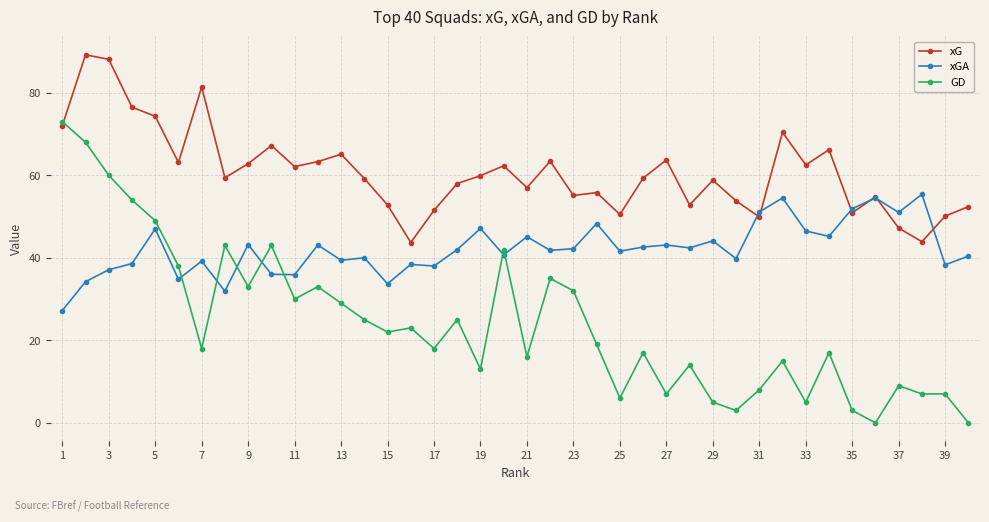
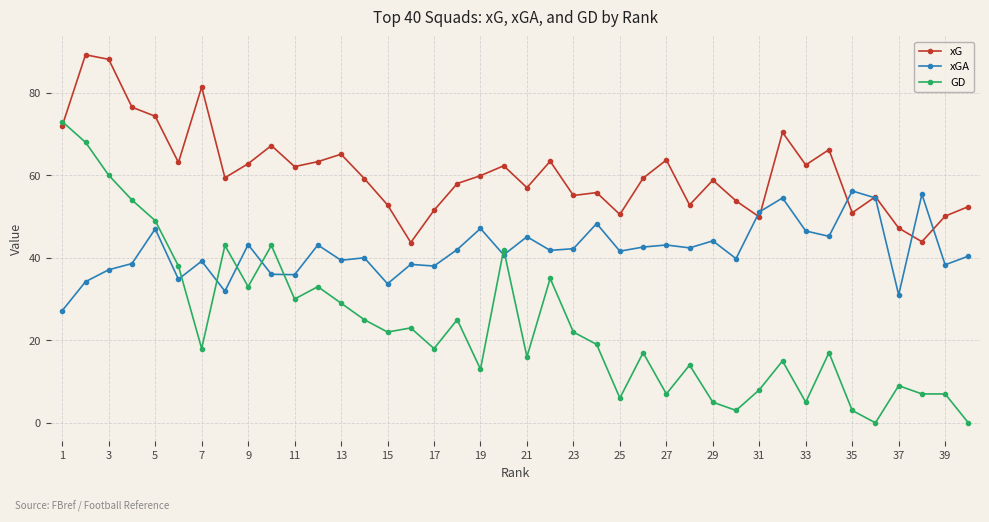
  {
    "xG": {
      "1": 72,
      "3": 88,
      "5": 74,
      "7": 81,
      "9": 63,
      "11": 62,
      "13": 65,
      "15": 53,
      "17": 52,
      "19": 60,
      "21": 57,
      "23": 55,
      "25": 51,
      "27": 64,
      "29": 59,
      "31": 50,
      "33": 63,
      "35": 51,
      "37": 47,
      "39": 50
    },
    "xGA": {
      "1": 27,
      "3": 37,
      "5": 47,
      "7": 39,
      "9": 43,
      "11": 36,
      "13": 39,
      "15": 34,
      "17": 38,
      "19": 47,
      "21": 45,
      "23": 42,
      "25": 42,
      "27": 43,
      "29": 44,
      "31": 51,
      "33": 47,
-     "35": 52,
-     "37": 51,
+     "35": 56,
+     "37": 31,
      "39": 38
    },
    "GD": {
      "1": 73,
      "3": 60,
      "5": 49,
      "7": 18,
      "9": 33,
      "11": 30,
      "13": 29,
      "15": 22,
      "17": 18,
      "19": 13,
      "21": 16,
-     "23": 32,
+     "23": 22,
      "25": 6,
      "27": 7,
      "29": 5,
      "31": 8,
      "33": 5,
      "35": 3,
      "37": 9,
      "39": 7
    }
  }
